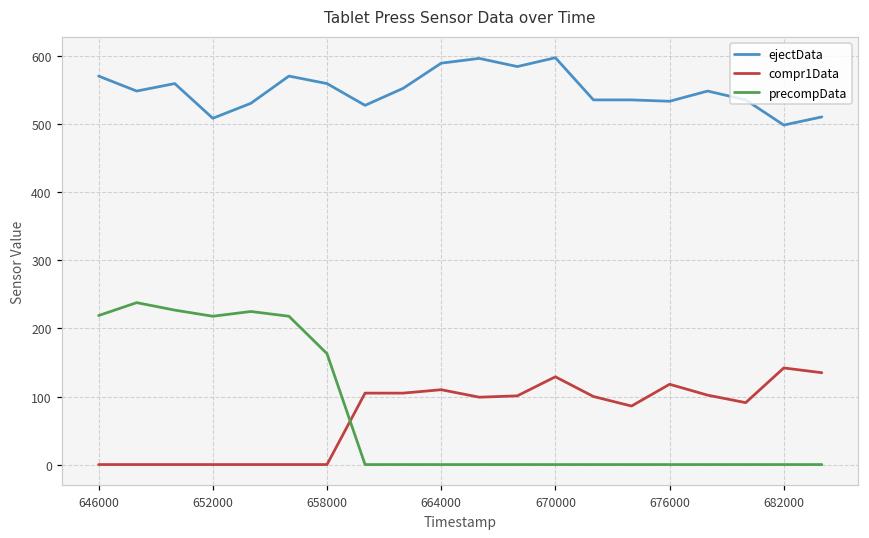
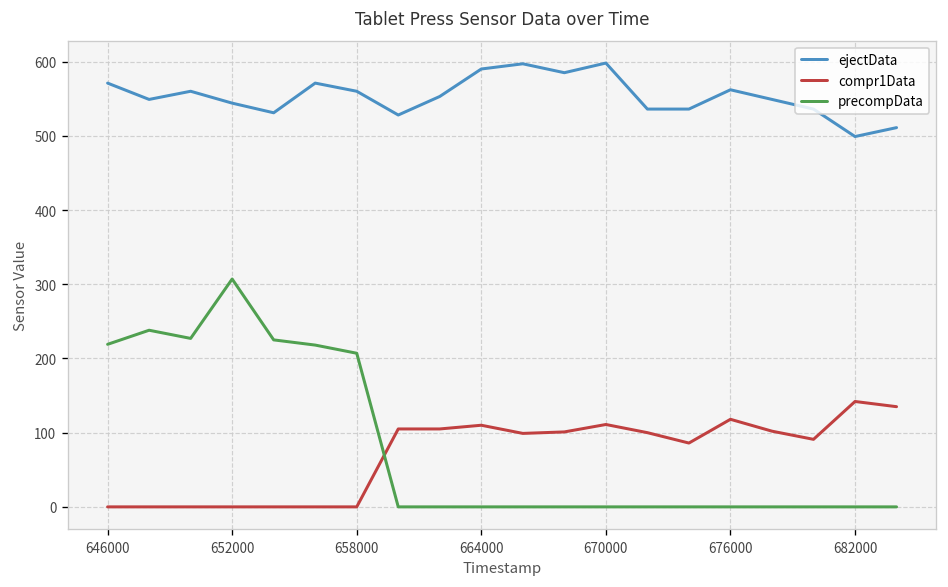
  {
    "ejectData": {
      "646000": 570,
-     "652000": 510,
+     "652000": 540,
      "658000": 560,
      "664000": 590,
      "670000": 600,
-     "676000": 530,
+     "676000": 560,
      "682000": 500
    },
    "compr1Data": {
      "646000": 0,
      "652000": 0,
      "658000": 0,
      "664000": 110,
-     "670000": 130,
+     "670000": 110,
      "676000": 120,
      "682000": 140
    },
    "precompData": {
      "646000": 220,
-     "652000": 220,
-     "658000": 160,
+     "652000": 310,
+     "658000": 210,
      "664000": 0,
      "670000": 0,
      "676000": 0,
      "682000": 0
    }
  }
